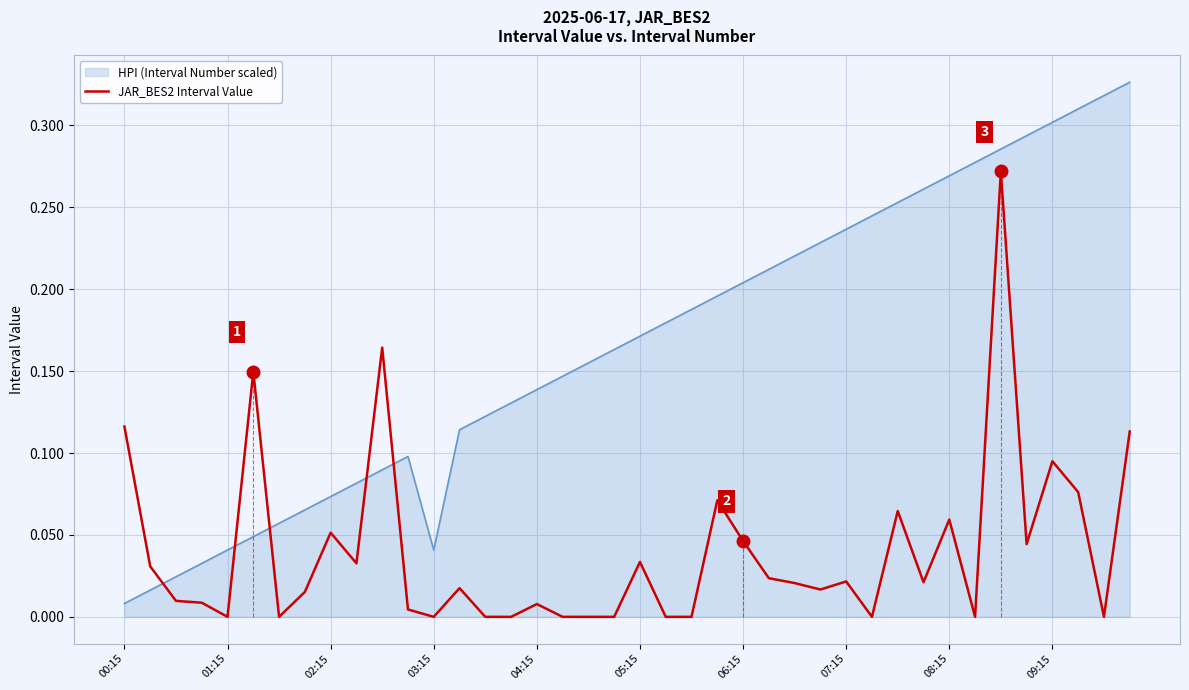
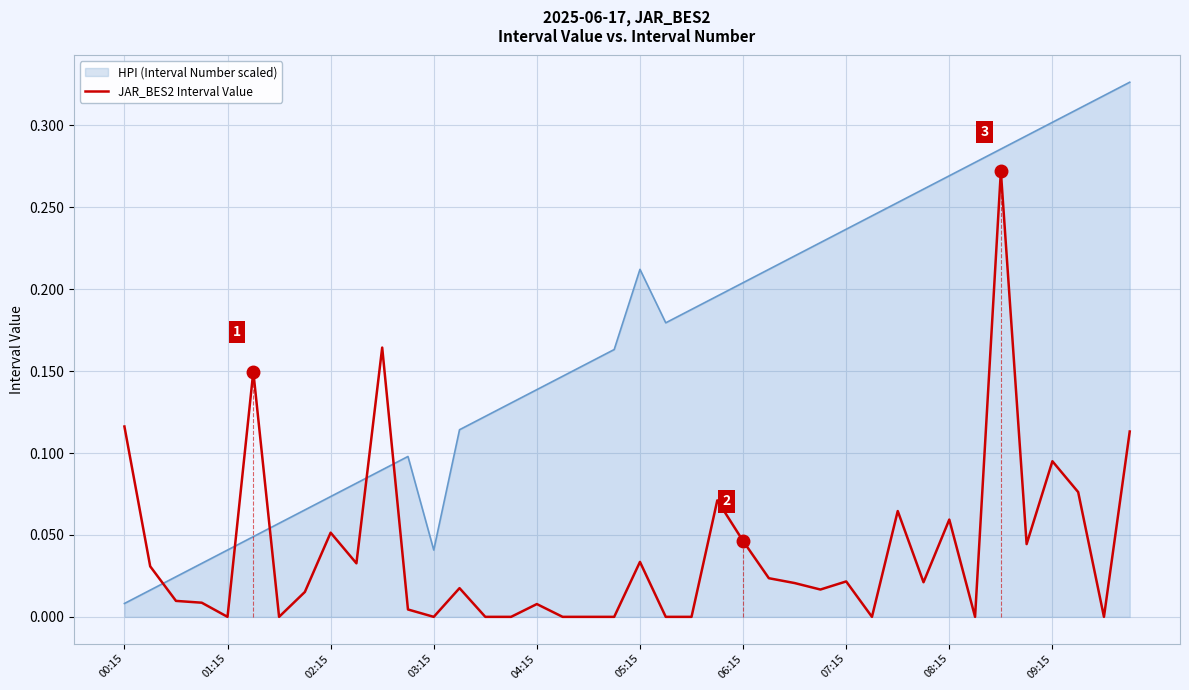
  {
    "HPI (Interval Number scaled)": {
      "00:15": 0.008,
      "01:15": 0.041,
      "02:15": 0.073,
      "03:15": 0.041,
      "04:15": 0.139,
-     "05:15": 0.171,
+     "05:15": 0.212,
      "06:15": 0.204,
      "07:15": 0.237,
      "08:15": 0.269,
      "09:15": 0.302
    }
  }
